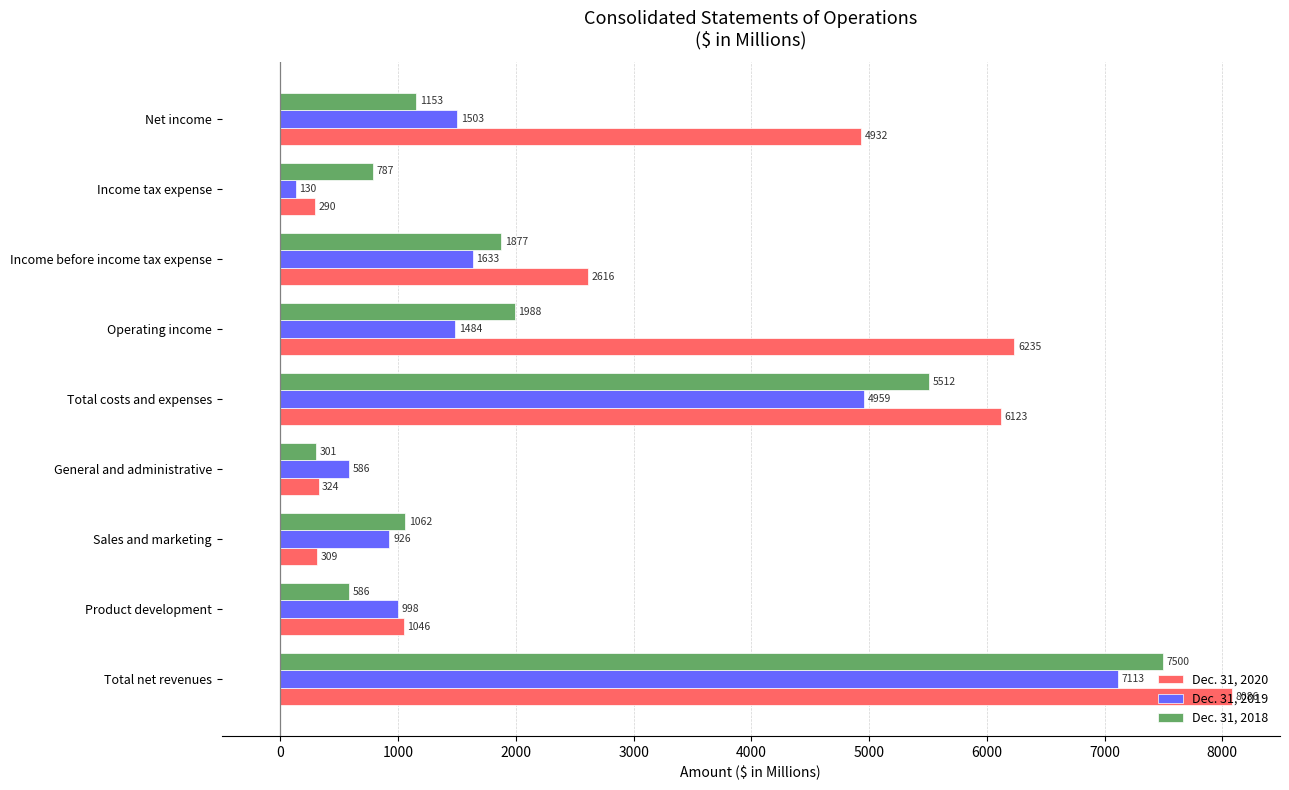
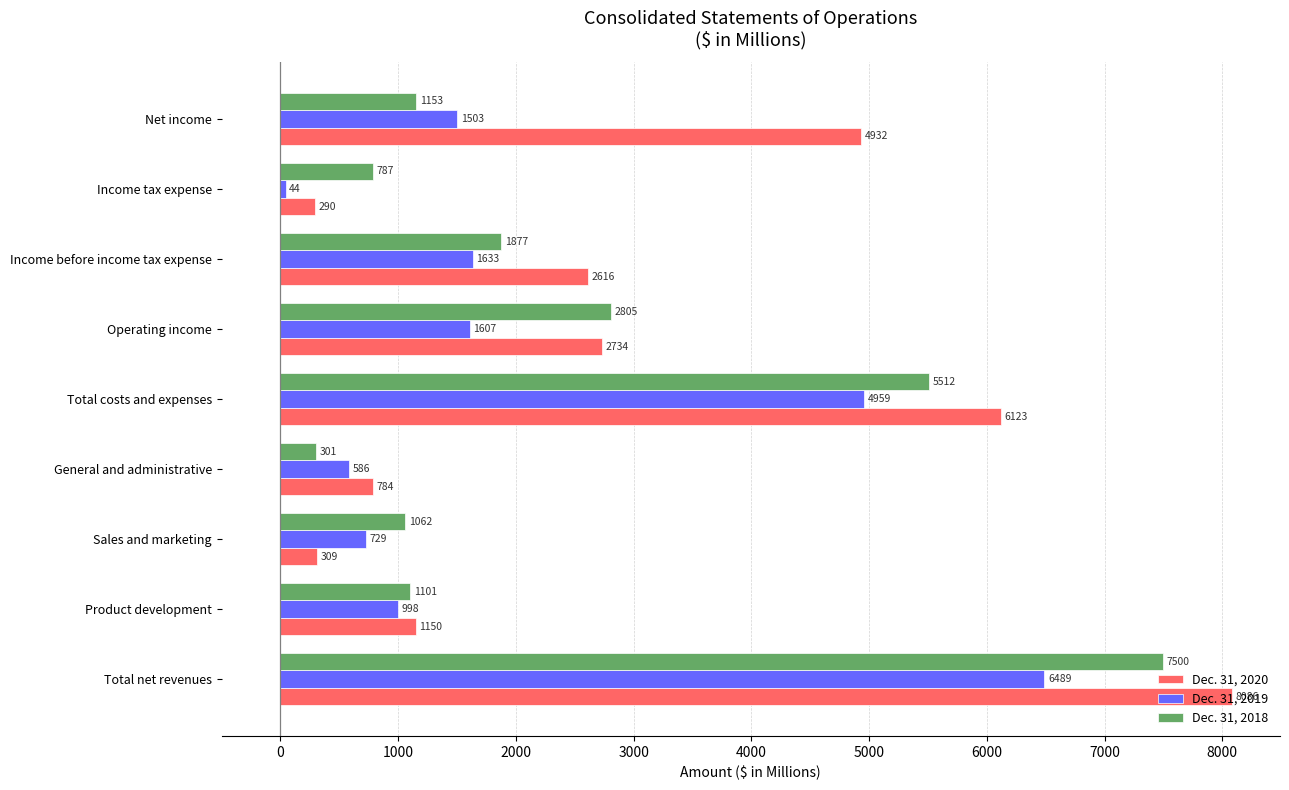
  {
    "Dec. 31, 2020": {
      "Net income": 4932,
      "Income tax expense": 290,
      "Income before income tax expense": 2616,
-     "Operating income": 6235,
+     "Operating income": 2734,
      "Total costs and expenses": 6123,
-     "General and administrative": 324,
+     "General and administrative": 784,
      "Sales and marketing": 309,
-     "Product development": 1046,
+     "Product development": 1150,
      "Total net revenues": 8086
    },
    "Dec. 31, 2019": {
      "Net income": 1503,
-     "Income tax expense": 130,
+     "Income tax expense": 44,
      "Income before income tax expense": 1633,
-     "Operating income": 1484,
+     "Operating income": 1607,
      "Total costs and expenses": 4959,
      "General and administrative": 586,
-     "Sales and marketing": 926,
+     "Sales and marketing": 729,
      "Product development": 998,
-     "Total net revenues": 7113
+     "Total net revenues": 6489
    },
    "Dec. 31, 2018": {
      "Net income": 1153,
      "Income tax expense": 787,
      "Income before income tax expense": 1877,
-     "Operating income": 1988,
+     "Operating income": 2805,
      "Total costs and expenses": 5512,
      "General and administrative": 301,
      "Sales and marketing": 1062,
-     "Product development": 586,
+     "Product development": 1101,
      "Total net revenues": 7500
    }
  }
